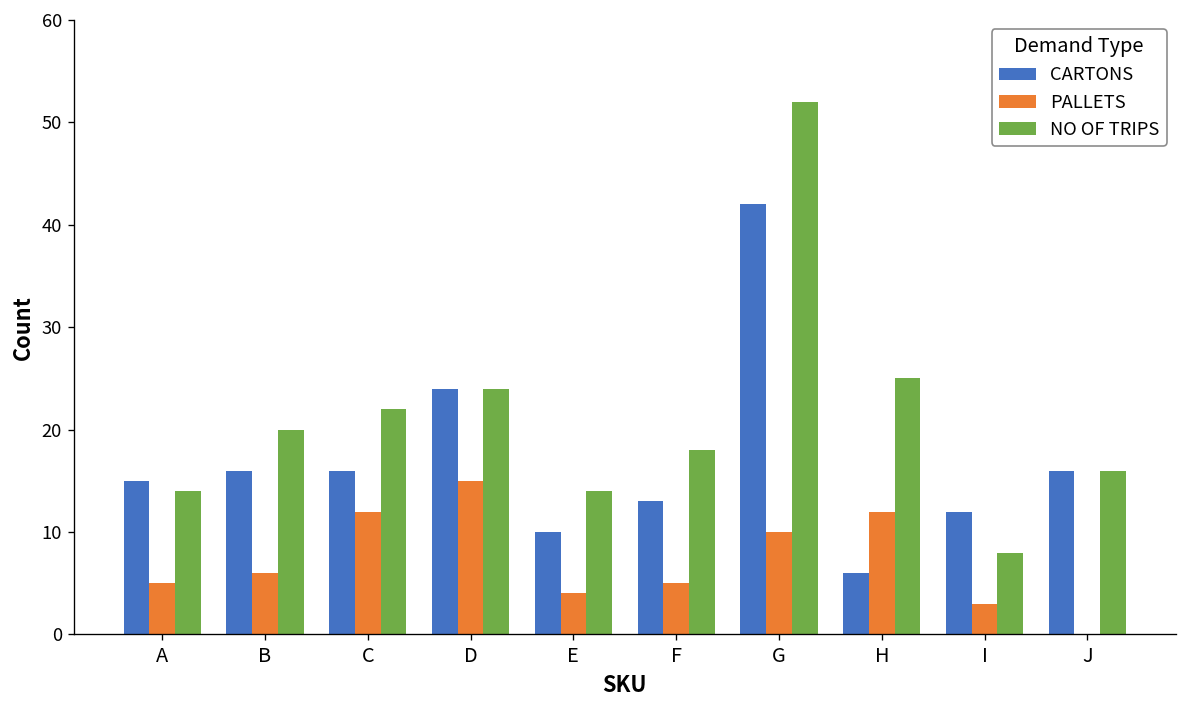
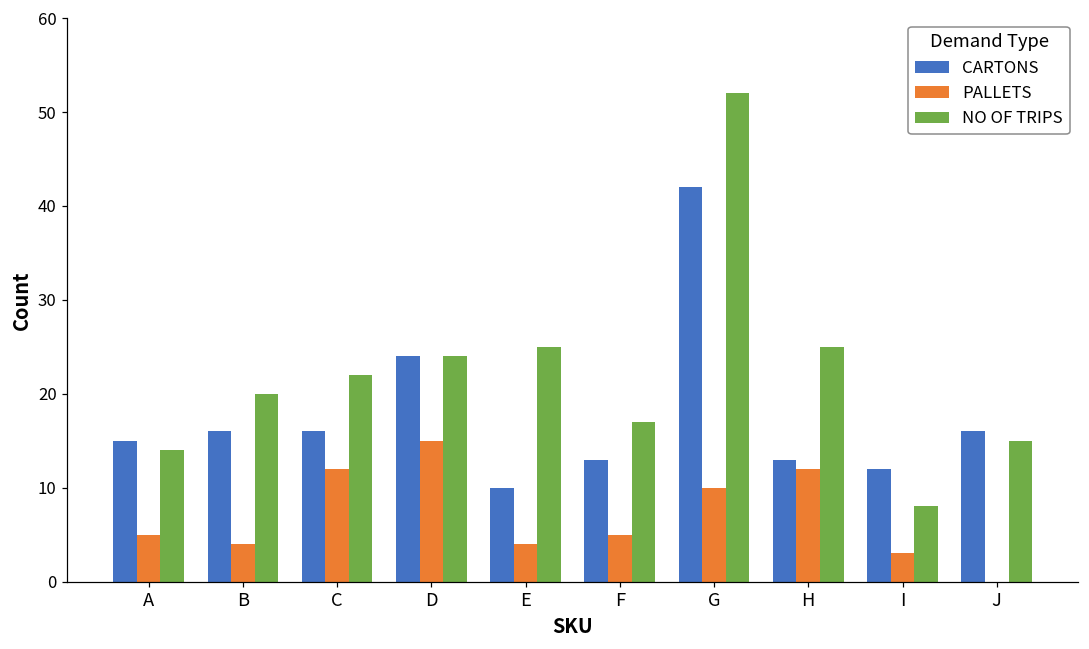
  {
    "CARTONS": {
      "A": 15,
      "B": 16,
      "C": 16,
      "D": 24,
      "E": 10,
      "F": 13,
      "G": 42,
-     "H": 6,
+     "H": 13,
      "I": 12,
      "J": 16
    },
    "PALLETS": {
      "A": 5,
-     "B": 6,
+     "B": 4,
      "C": 12,
      "D": 15,
      "E": 4,
      "F": 5,
      "G": 10,
      "H": 12,
      "I": 3,
      "J": 0
    },
    "NO OF TRIPS": {
      "A": 14,
      "B": 20,
      "C": 22,
      "D": 24,
-     "E": 14,
-     "F": 18,
+     "E": 25,
+     "F": 17,
      "G": 52,
      "H": 25,
      "I": 8,
-     "J": 16
+     "J": 15
    }
  }
